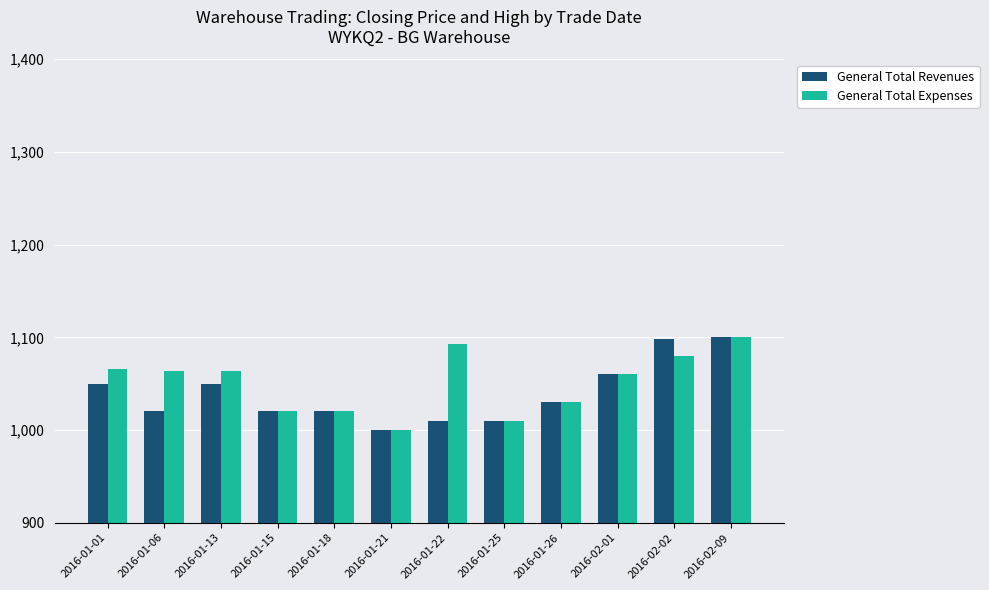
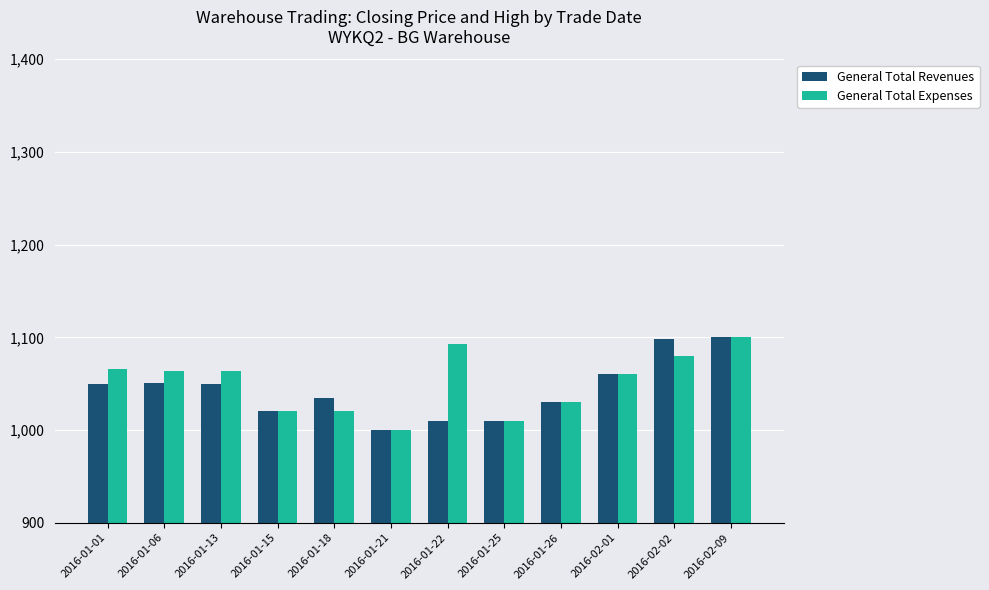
  {
    "General Total Revenues": {
      "2016-01-01": "1,050",
-     "2016-01-06": "1,020",
+     "2016-01-06": "1,050",
      "2016-01-13": "1,050",
      "2016-01-15": "1,020",
-     "2016-01-18": "1,020",
+     "2016-01-18": "1,030",
      "2016-01-21": "1,000",
      "2016-01-22": "1,010",
      "2016-01-25": "1,010",
      "2016-01-26": "1,030",
      "2016-02-01": "1,060",
      "2016-02-02": "1,100",
      "2016-02-09": "1,100"
    },
    "General Total Expenses": {
      "2016-01-01": "1,070",
      "2016-01-06": "1,060",
      "2016-01-13": "1,060",
      "2016-01-15": "1,020",
      "2016-01-18": "1,020",
      "2016-01-21": "1,000",
      "2016-01-22": "1,090",
      "2016-01-25": "1,010",
      "2016-01-26": "1,030",
      "2016-02-01": "1,060",
      "2016-02-02": "1,080",
      "2016-02-09": "1,100"
    }
  }
